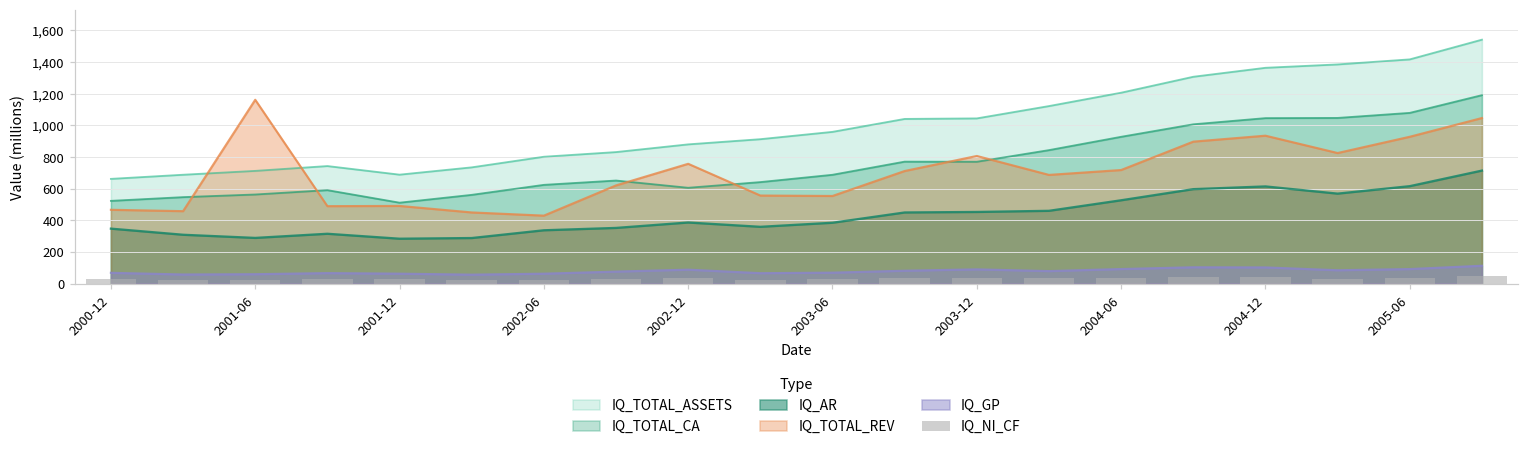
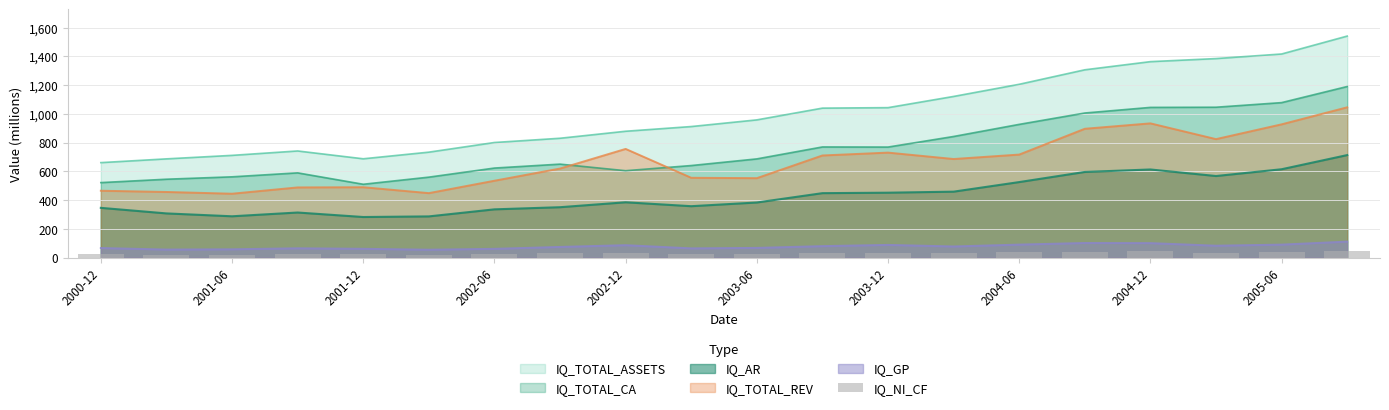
  {
    "IQ_TOTAL_REV": {
      "2000-12": "470",
-     "2001-06": "1,160",
+     "2001-06": "450",
      "2001-12": "490",
-     "2002-06": "430",
+     "2002-06": "540",
      "2002-12": "760",
      "2003-06": "550",
-     "2003-12": "810",
+     "2003-12": "730",
      "2004-06": "720",
      "2004-12": "930",
      "2005-06": "930"
    }
  }
